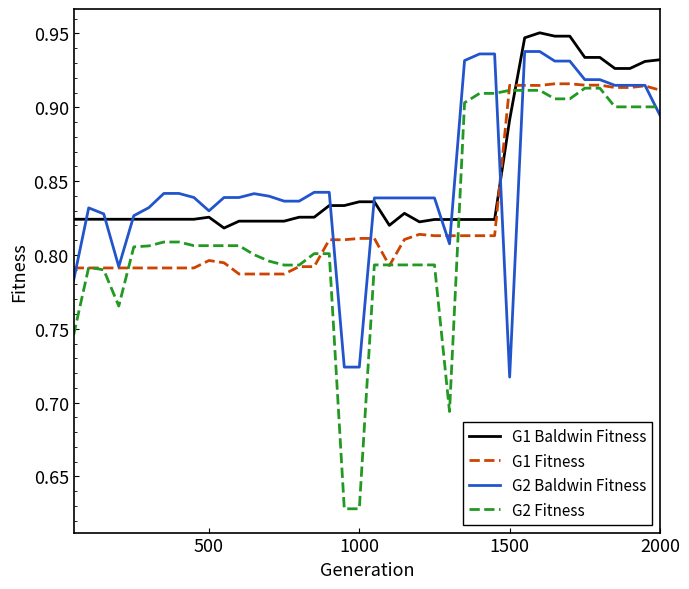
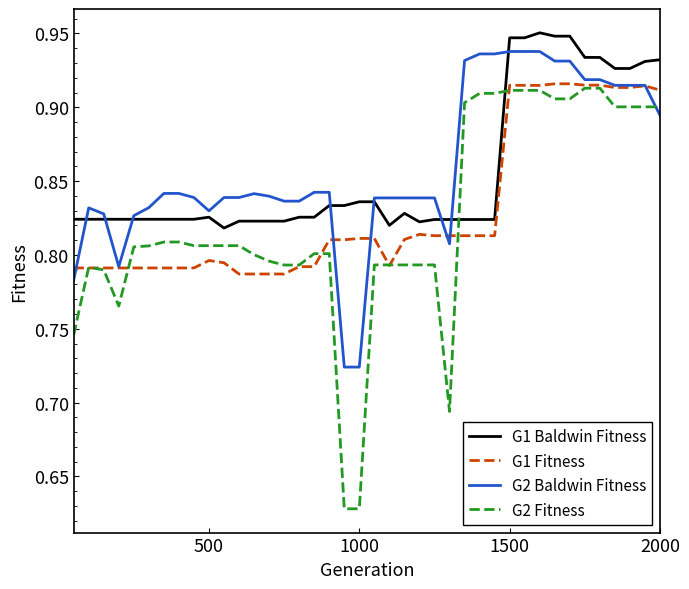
  {
    "G1 Baldwin Fitness": {
      "500": 0.826,
      "1000": 0.836,
-     "1500": 0.892,
+     "1500": 0.947,
      "2000": 0.932
    },
    "G1 Fitness": {
      "500": 0.796,
      "1000": 0.811,
      "1500": 0.915,
      "2000": 0.912
    },
    "G2 Baldwin Fitness": {
      "500": 0.830,
      "1000": 0.724,
-     "1500": 0.717,
+     "1500": 0.938,
      "2000": 0.895
    },
    "G2 Fitness": {
      "500": 0.806,
      "1000": 0.628,
      "1500": 0.911,
      "2000": 0.900
    }
  }
